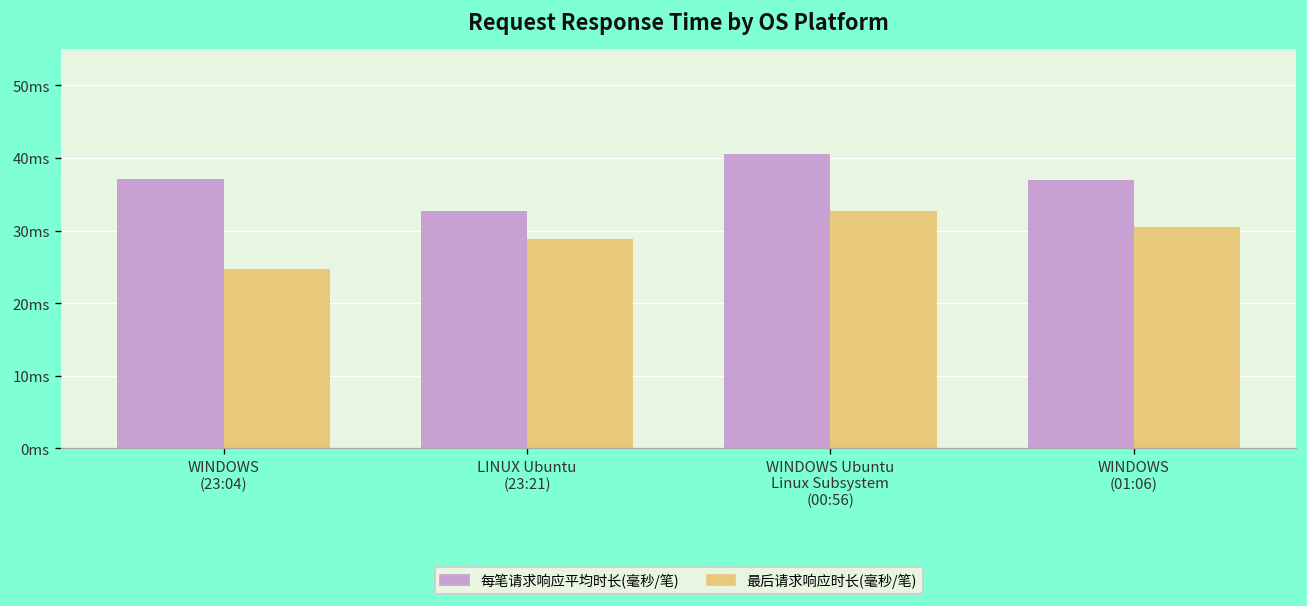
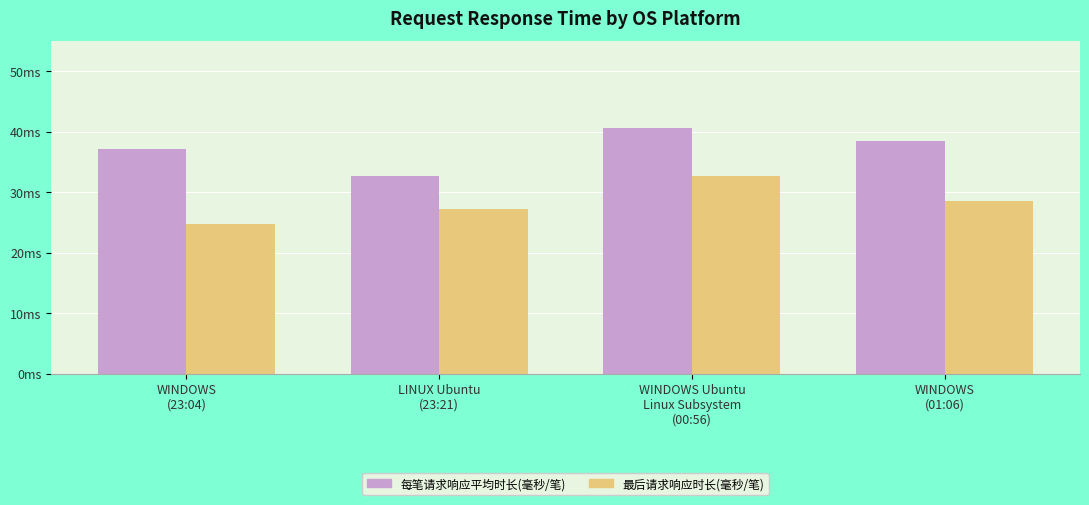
  {
    "每笔请求响应平均时长(毫秒/笔)": {
      "WINDOWS (23:04)": "37ms",
      "LINUX Ubuntu (23:21)": "33ms",
      "WINDOWS Ubuntu Linux Subsystem (00:56)": "41ms",
-     "WINDOWS (01:06)": "37ms"
+     "WINDOWS (01:06)": "39ms"
    },
    "最后请求响应时长(毫秒/笔)": {
      "WINDOWS (23:04)": "25ms",
-     "LINUX Ubuntu (23:21)": "29ms",
+     "LINUX Ubuntu (23:21)": "27ms",
      "WINDOWS Ubuntu Linux Subsystem (00:56)": "33ms",
-     "WINDOWS (01:06)": "30ms"
+     "WINDOWS (01:06)": "29ms"
    }
  }
